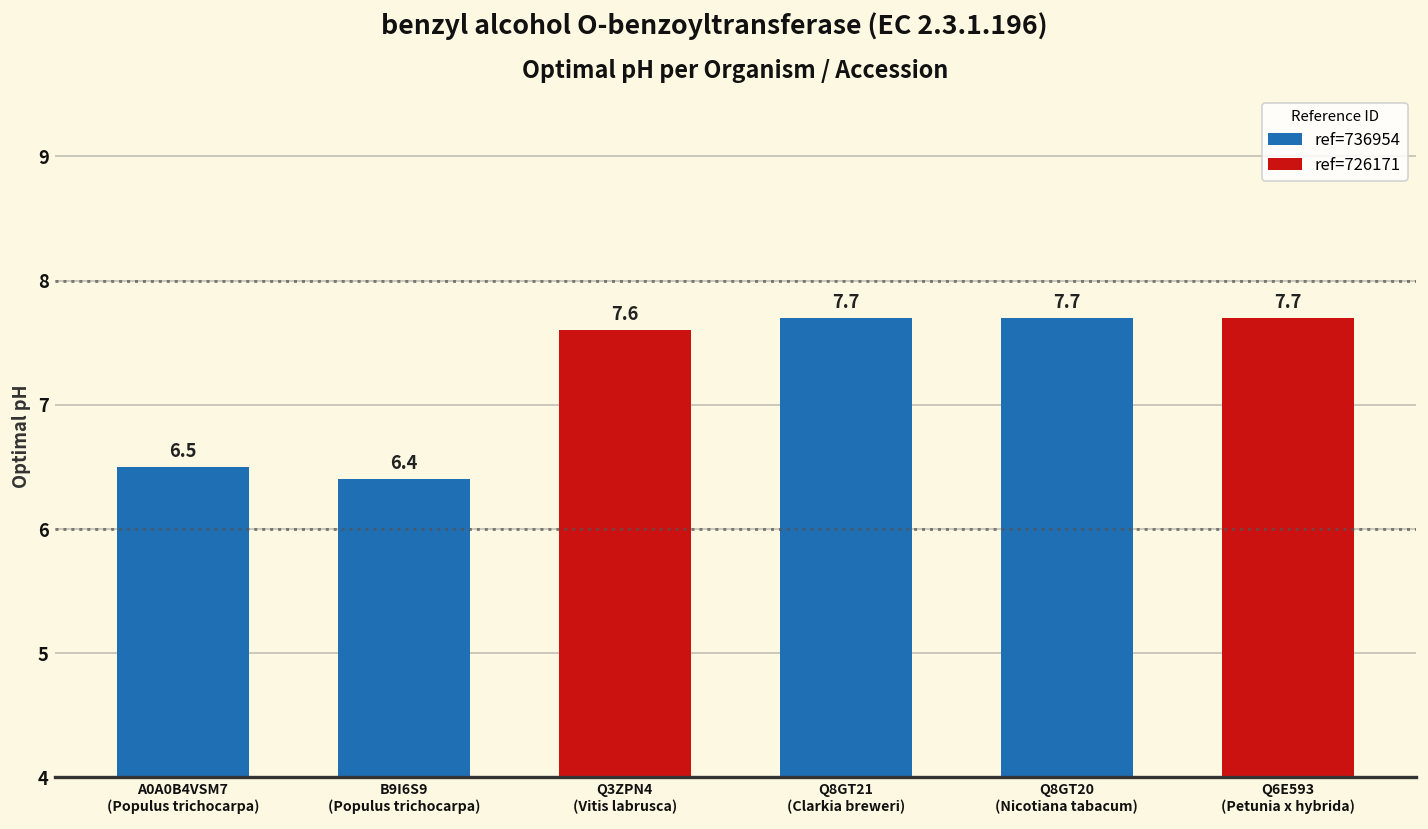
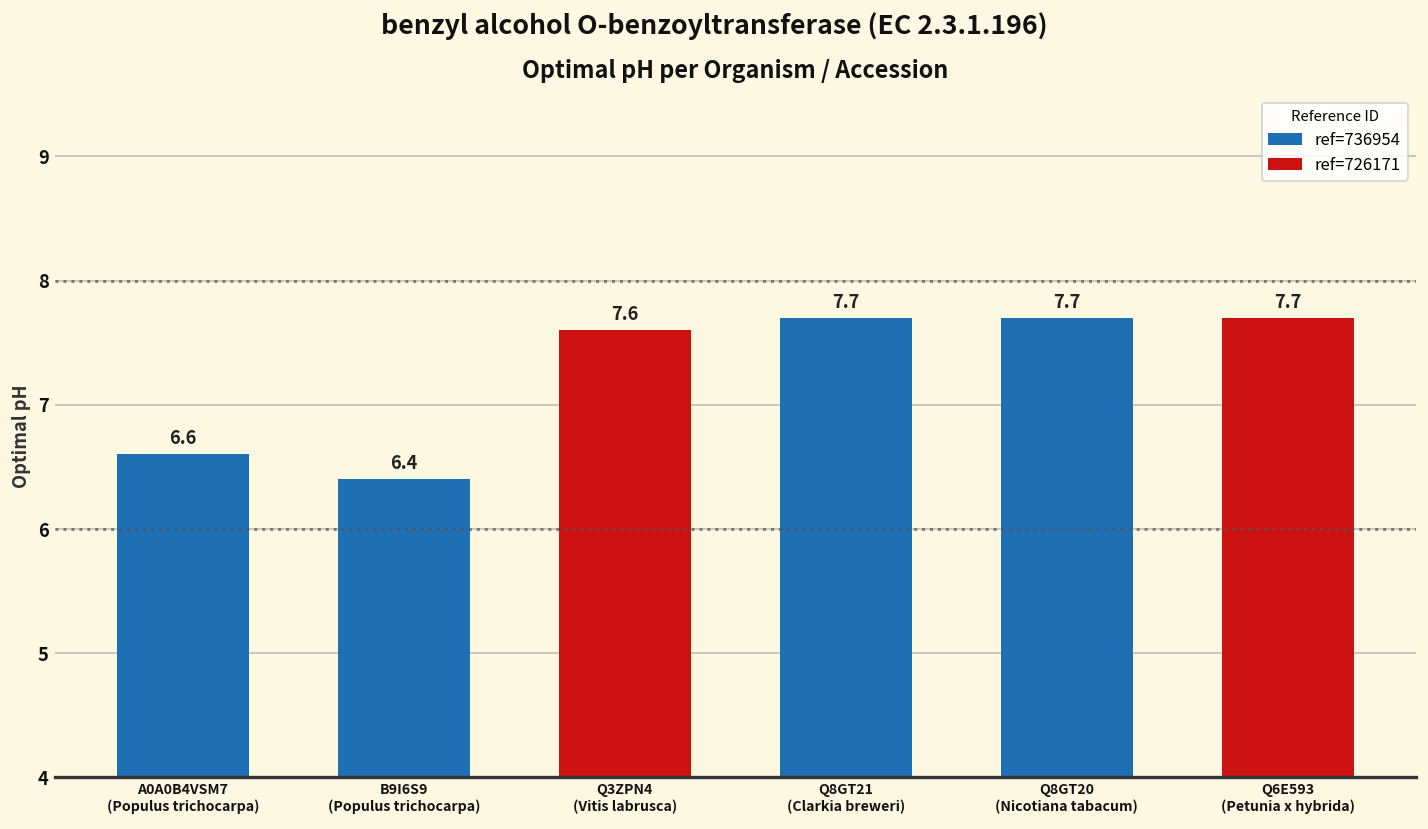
  {
    "ref=736954": {
-     "A0A0B4VSM7 (Populus trichocarpa)": 6.5,
+     "A0A0B4VSM7 (Populus trichocarpa)": 6.6,
      "B9I6S9 (Populus trichocarpa)": 6.4,
      "Q8GT21 (Clarkia breweri)": 7.7,
      "Q8GT20 (Nicotiana tabacum)": 7.7
    },
    "ref=726171": {
      "Q3ZPN4 (Vitis labrusca)": 7.6,
      "Q6E593 (Petunia x hybrida)": 7.7
    }
  }
